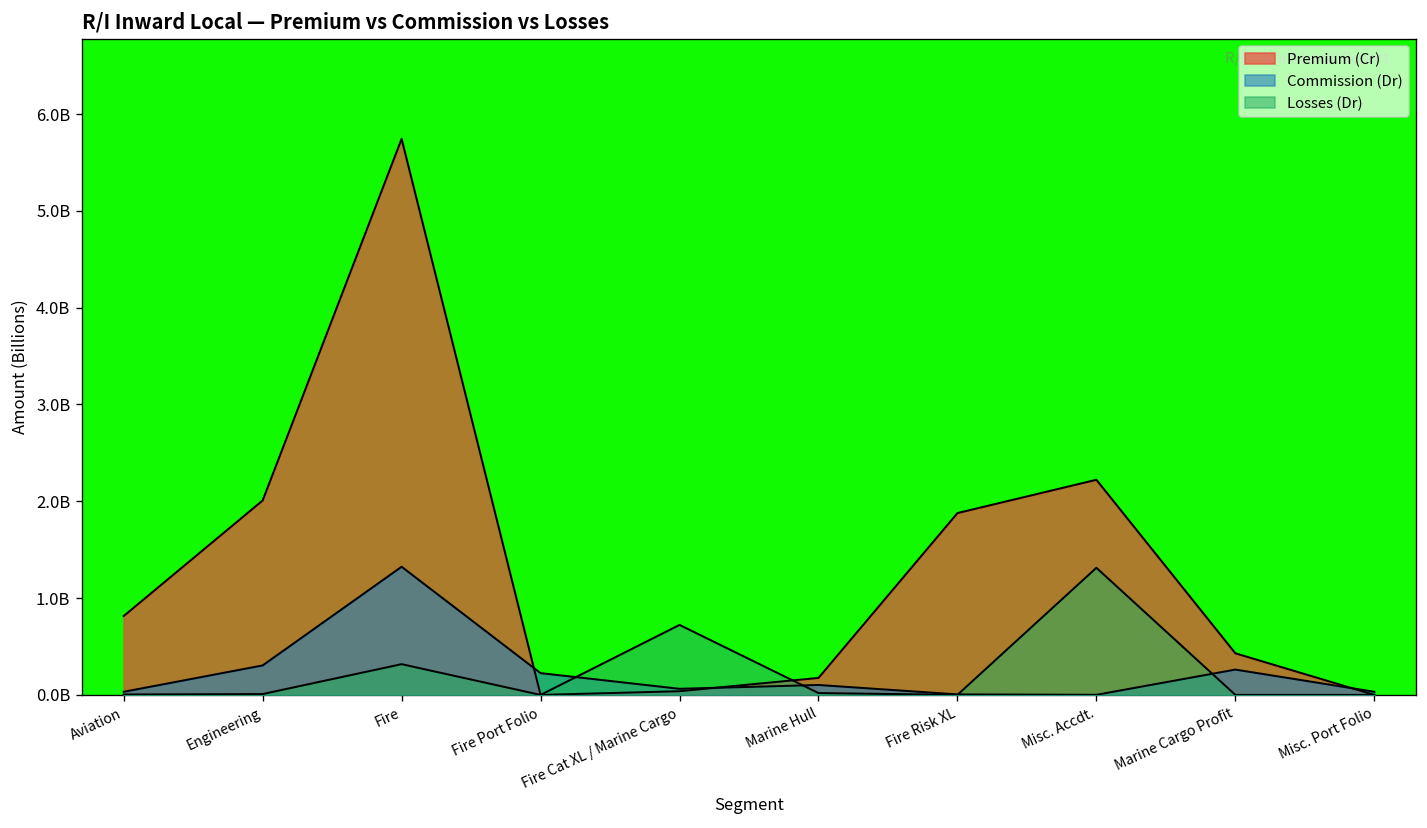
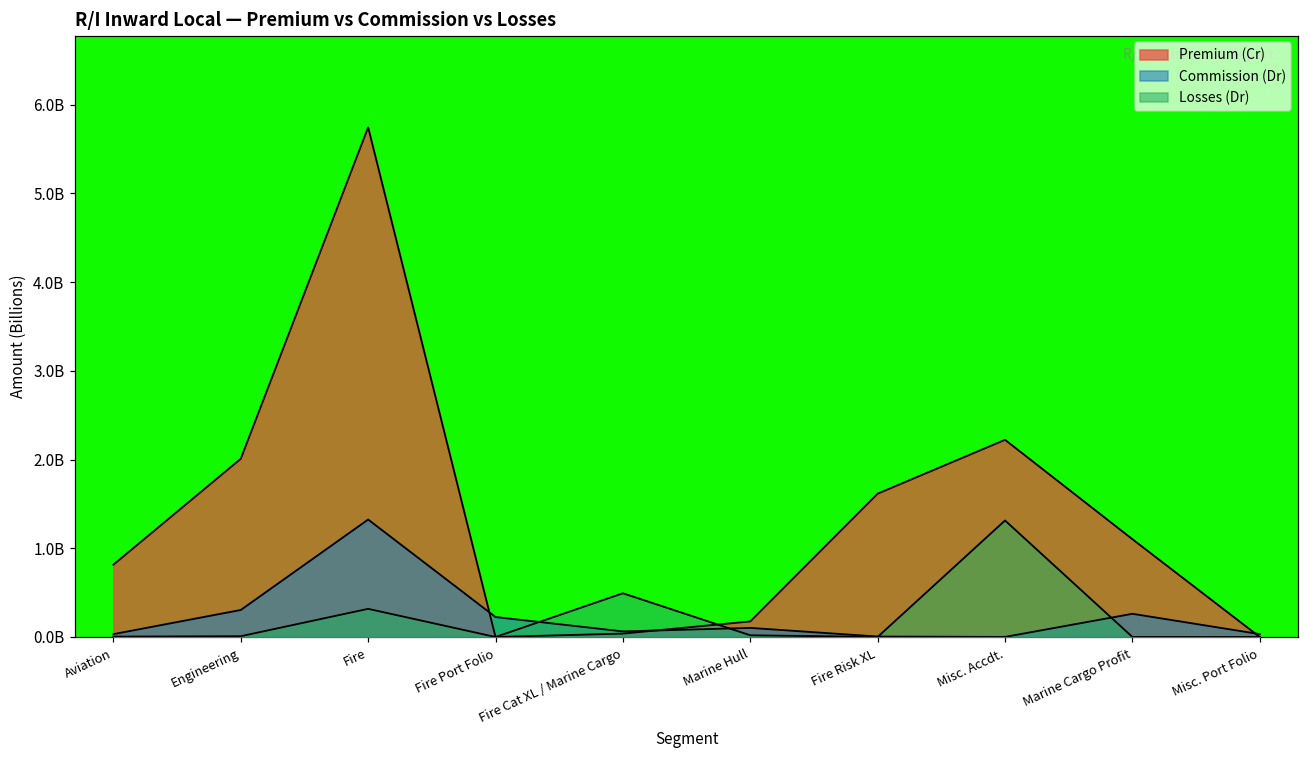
  {
    "Premium (Cr)": {
      "Aviation": 800000000,
      "Engineering": 2000000000,
      "Fire": 5700000000,
      "Marine Hull": 200000000,
-     "Fire Risk XL": 1900000000,
+     "Fire Risk XL": 1600000000,
      "Misc. Accdt.": 2200000000,
-     "Marine Cargo Profit": 400000000
+     "Marine Cargo Profit": 1100000000
    },
    "Commission (Dr)": {
      "Engineering": 300000000,
      "Fire": 1300000000,
      "Fire Port Folio": 200000000,
      "Marine Hull": 100000000,
      "Misc. Accdt.": 0,
      "Marine Cargo Profit": 300000000,
      "Misc. Port Folio": 0
    },
    "Losses (Dr)": {
      "Engineering": 0,
      "Fire": 300000000,
-     "Fire Cat XL / Marine Cargo": 700000000,
+     "Fire Cat XL / Marine Cargo": 500000000,
      "Marine Hull": 0,
      "Misc. Accdt.": 1300000000,
      "Marine Cargo Profit": 0
    }
  }
